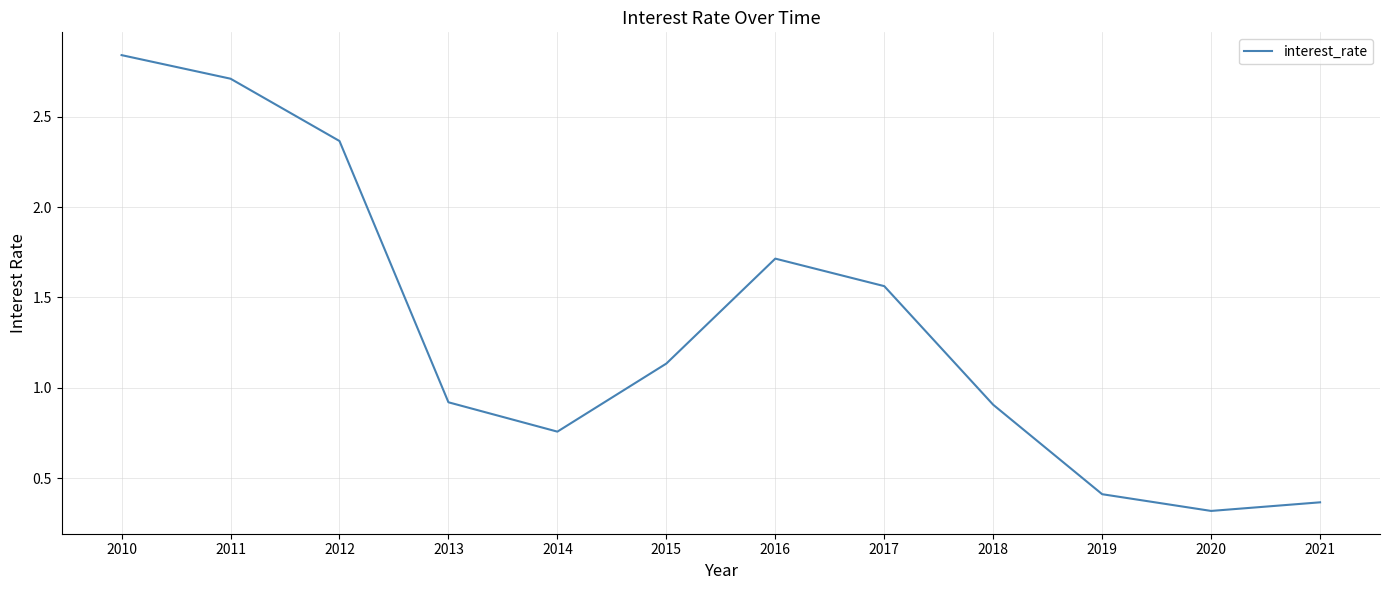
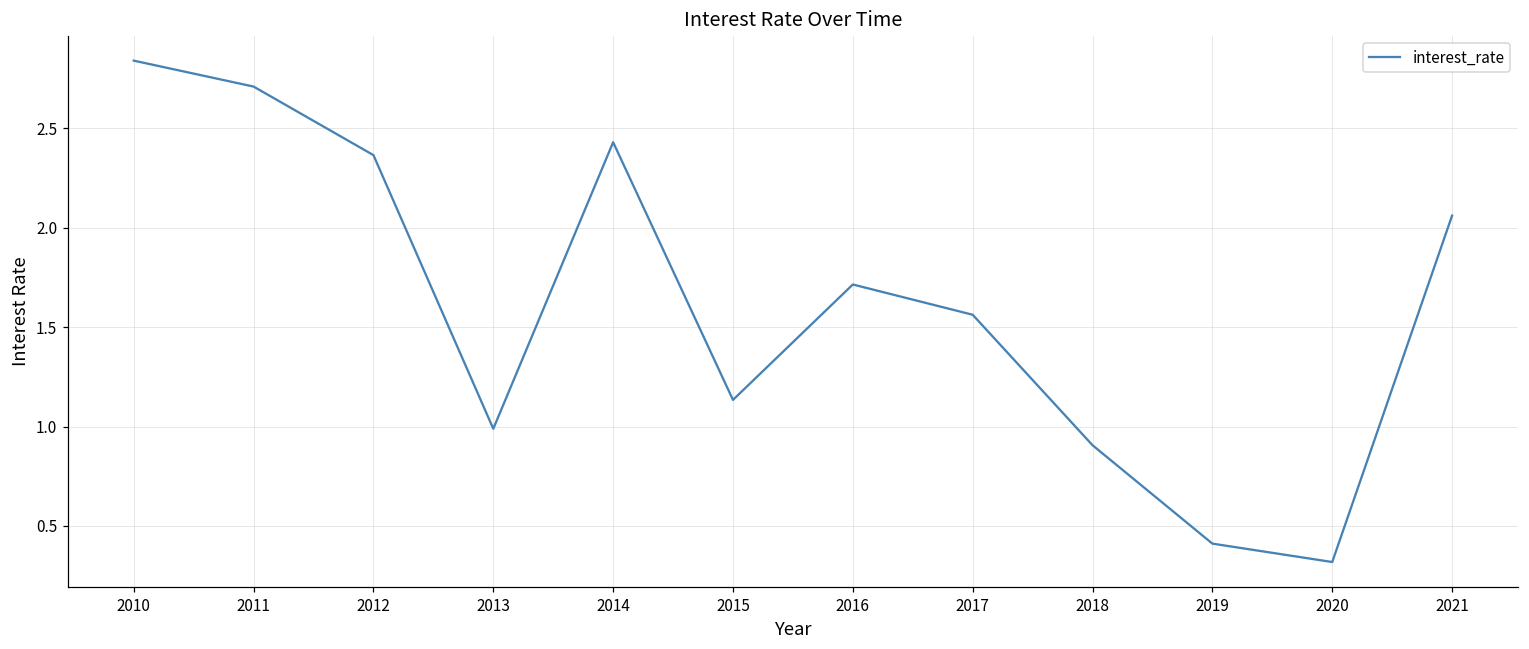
  {
    "2010": 2.84,
    "2011": 2.71,
    "2012": 2.37,
-   "2013": 0.92,
-   "2014": 0.76,
+   "2013": 0.99,
+   "2014": 2.43,
    "2015": 1.13,
    "2016": 1.71,
    "2017": 1.56,
    "2018": 0.91,
    "2019": 0.41,
    "2020": 0.32,
-   "2021": 0.37
+   "2021": 2.06
  }
